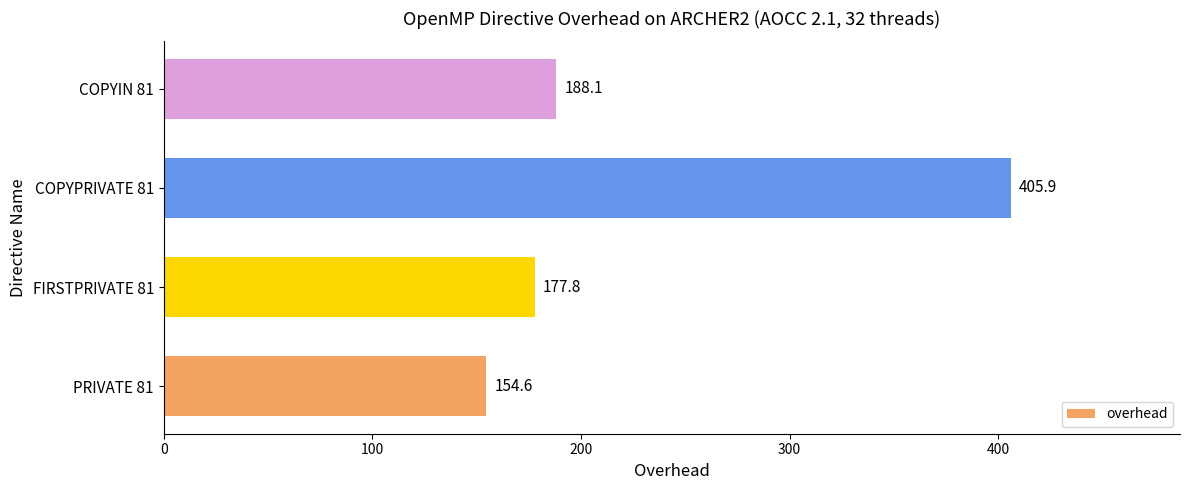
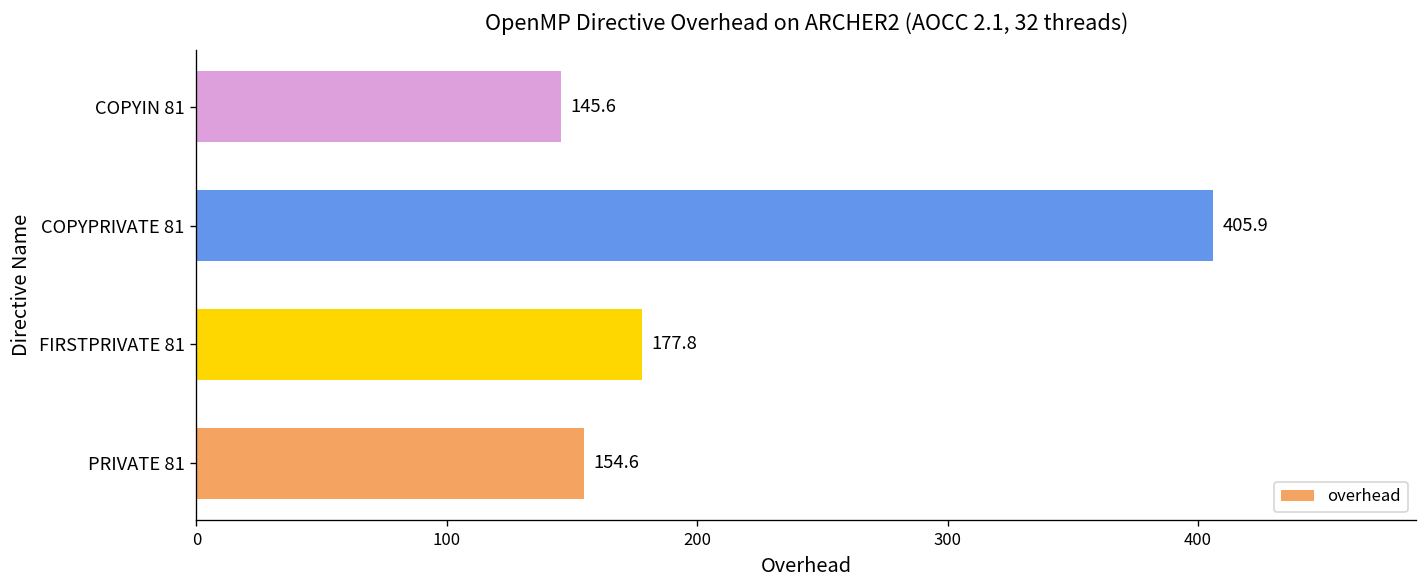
  {
-   "COPYIN 81": 188.1,
+   "COPYIN 81": 145.6,
    "COPYPRIVATE 81": 405.9,
    "FIRSTPRIVATE 81": 177.8,
    "PRIVATE 81": 154.6
  }
